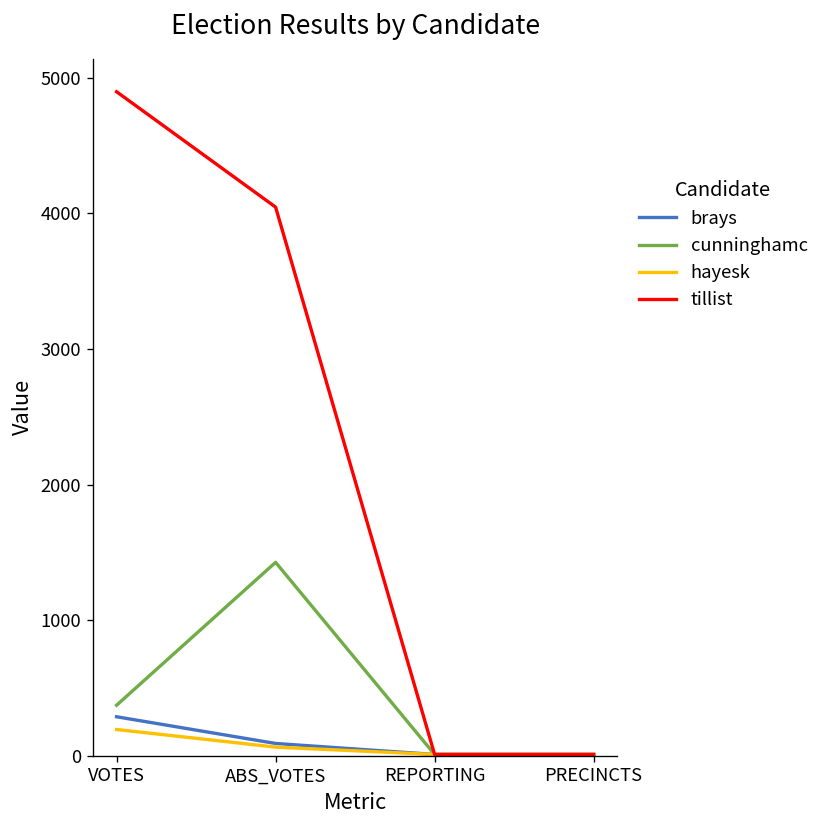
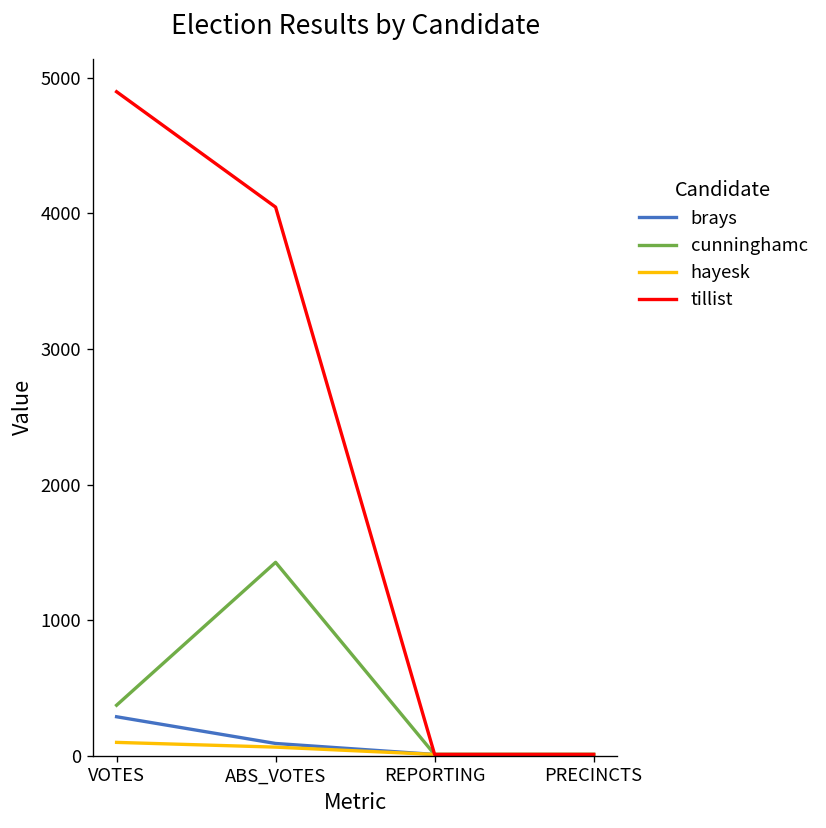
  {
    "brays": {
      "VOTES": 290,
      "ABS_VOTES": 90
    },
    "cunninghamc": {
      "VOTES": 370,
      "ABS_VOTES": 1430
    },
    "hayesk": {
-     "VOTES": 190,
+     "VOTES": 100,
      "ABS_VOTES": 60
    },
    "tillist": {
      "VOTES": 4900,
      "ABS_VOTES": 4050
    }
  }
